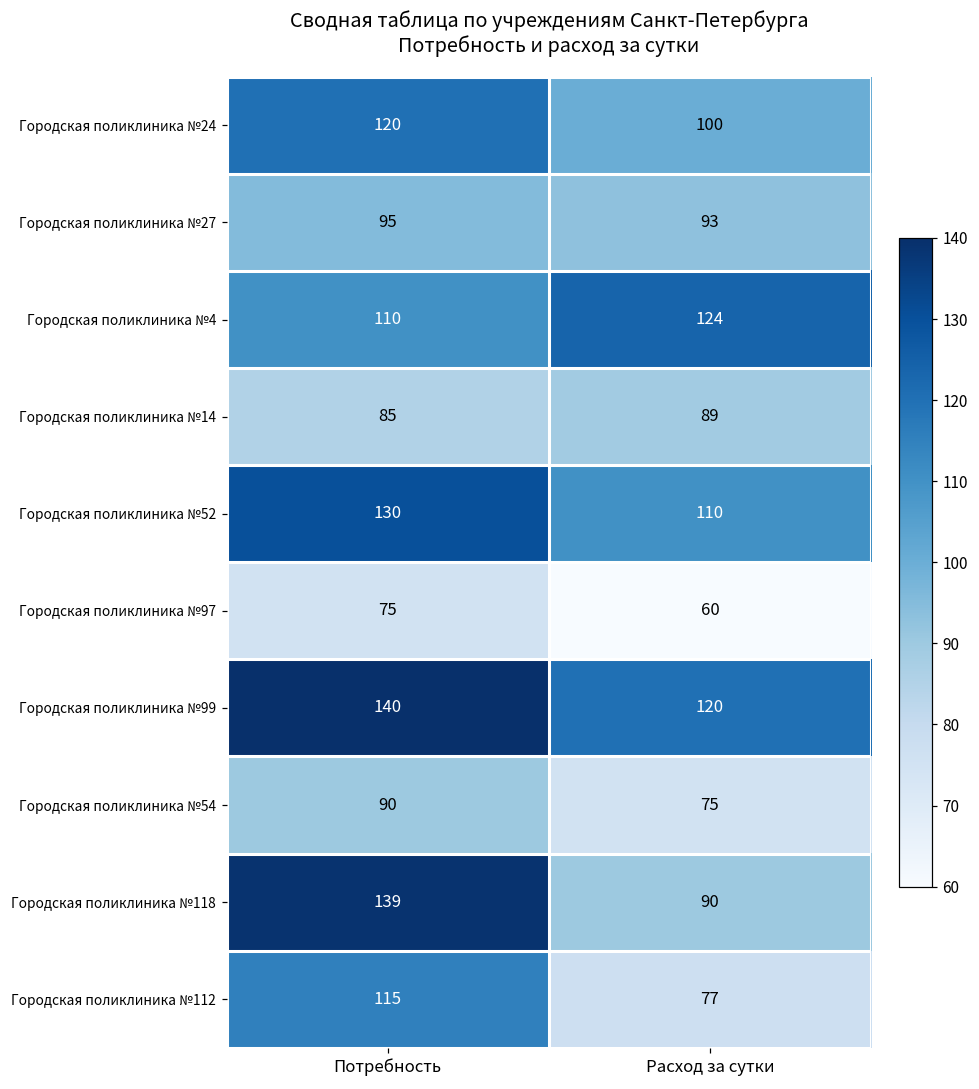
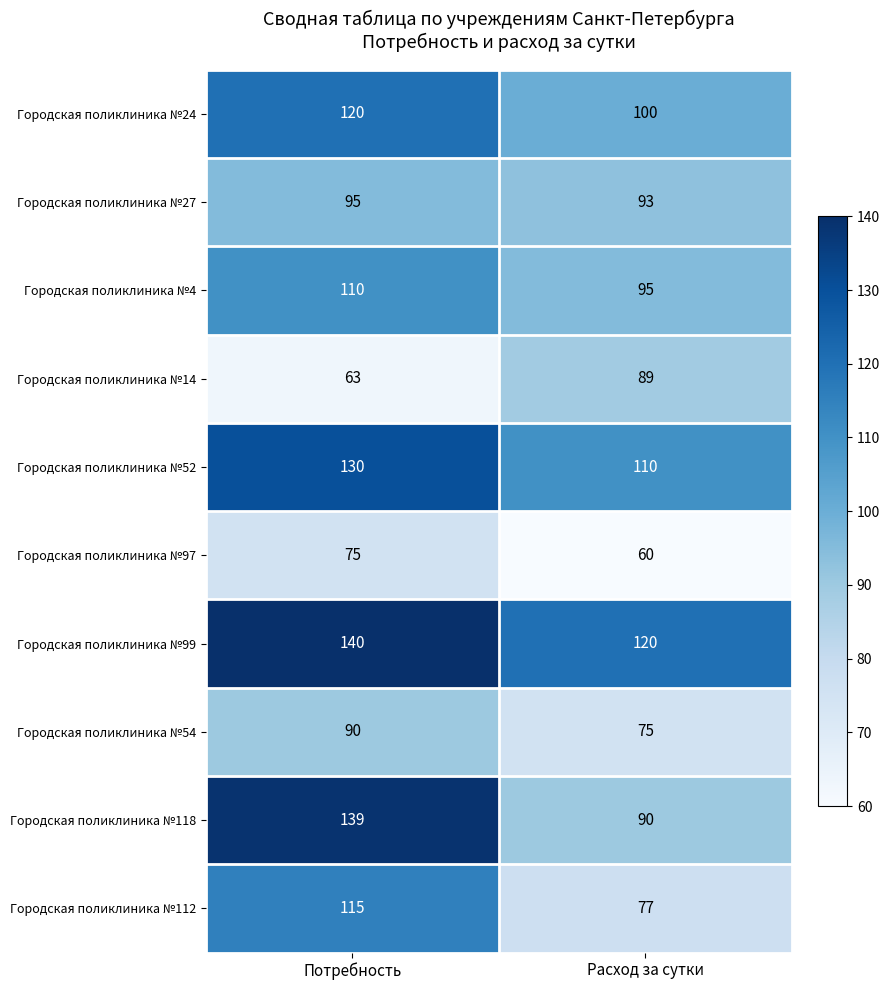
  {
    "Городская поликлиника №24": {
      "Потребность": 120,
      "Расход за сутки": 100
    },
    "Городская поликлиника №27": {
      "Потребность": 95,
      "Расход за сутки": 93
    },
    "Городская поликлиника №4": {
      "Потребность": 110,
-     "Расход за сутки": 124
+     "Расход за сутки": 95
    },
    "Городская поликлиника №14": {
-     "Потребность": 85,
+     "Потребность": 63,
      "Расход за сутки": 89
    },
    "Городская поликлиника №52": {
      "Потребность": 130,
      "Расход за сутки": 110
    },
    "Городская поликлиника №97": {
      "Потребность": 75,
      "Расход за сутки": 60
    },
    "Городская поликлиника №99": {
      "Потребность": 140,
      "Расход за сутки": 120
    },
    "Городская поликлиника №54": {
      "Потребность": 90,
      "Расход за сутки": 75
    },
    "Городская поликлиника №118": {
      "Потребность": 139,
      "Расход за сутки": 90
    },
    "Городская поликлиника №112": {
      "Потребность": 115,
      "Расход за сутки": 77
    }
  }
